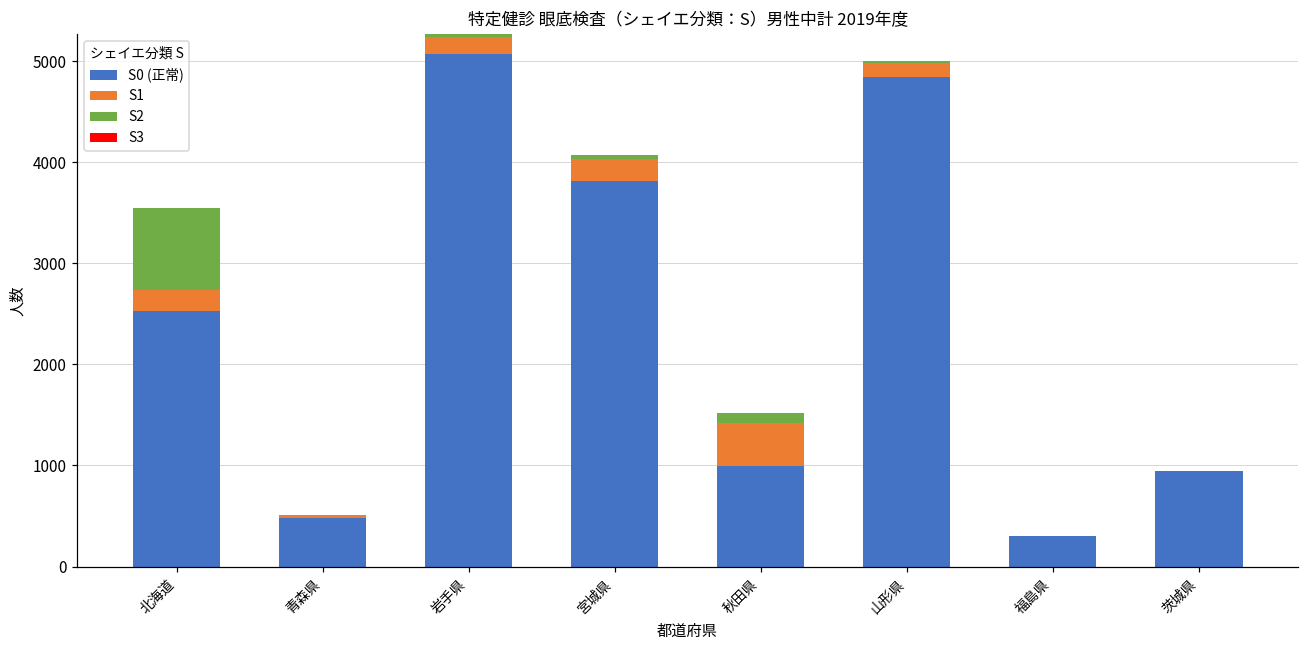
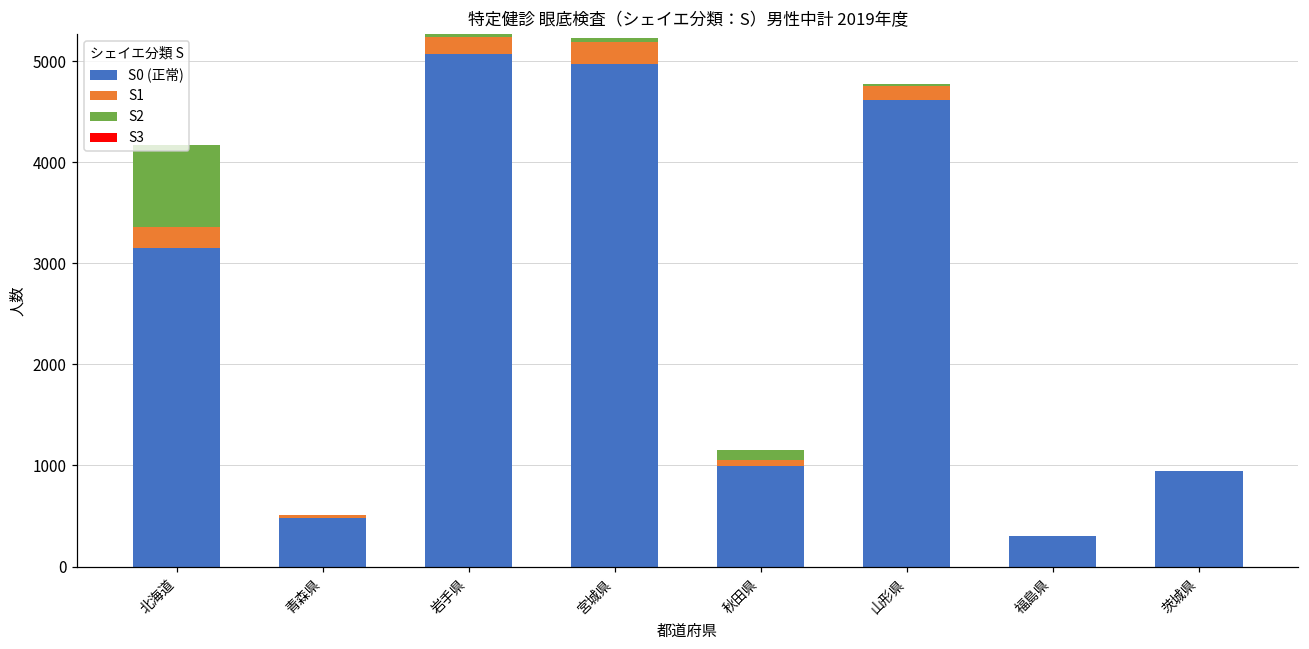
  {
    "S0 (正常)": {
-     "北海道": 2500,
+     "北海道": 3200,
      "青森県": 500,
      "岩手県": 5100,
-     "宮城県": 3800,
+     "宮城県": 5000,
      "秋田県": 1000,
-     "山形県": 4800,
+     "山形県": 4600,
      "福島県": 300,
      "茨城県": 900
    },
    "S1": {
      "北海道": 200,
      "青森県": 0,
      "岩手県": 200,
      "宮城県": 200,
-     "秋田県": 400,
+     "秋田県": 100,
      "山形県": 100,
      "福島県": 0,
      "茨城県": 0
    },
    "S3": {
      "青森県": 0,
      "岩手県": 0,
      "宮城県": 0,
      "山形県": 0,
      "福島県": 0,
      "茨城県": 0
    }
  }
